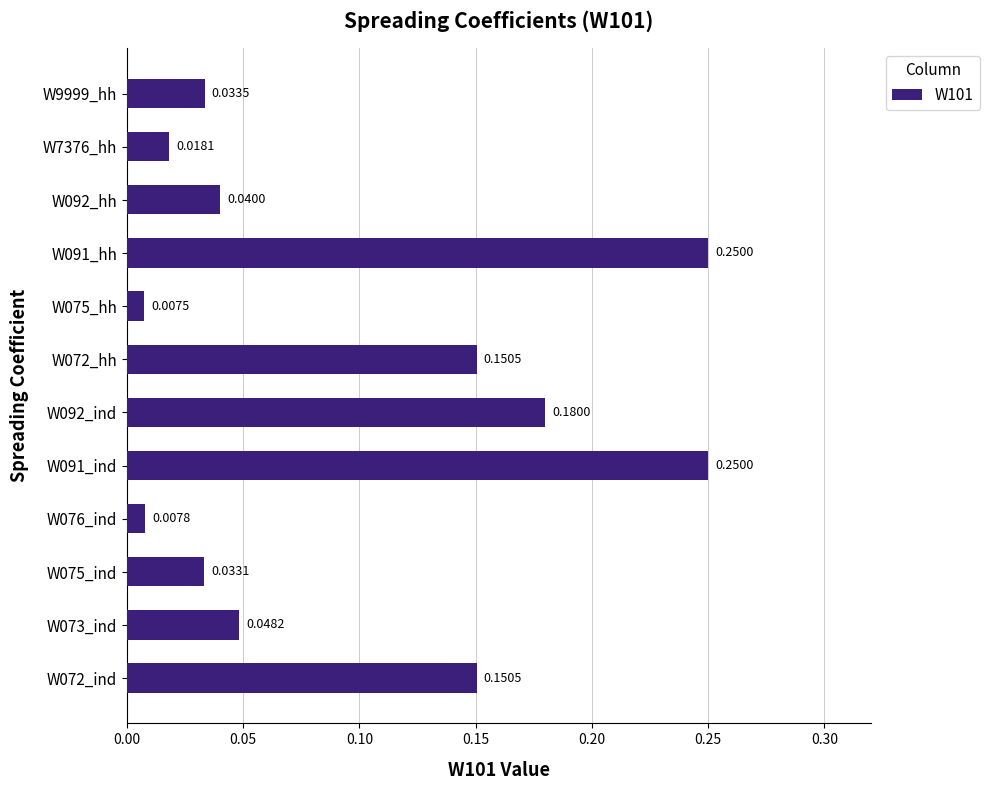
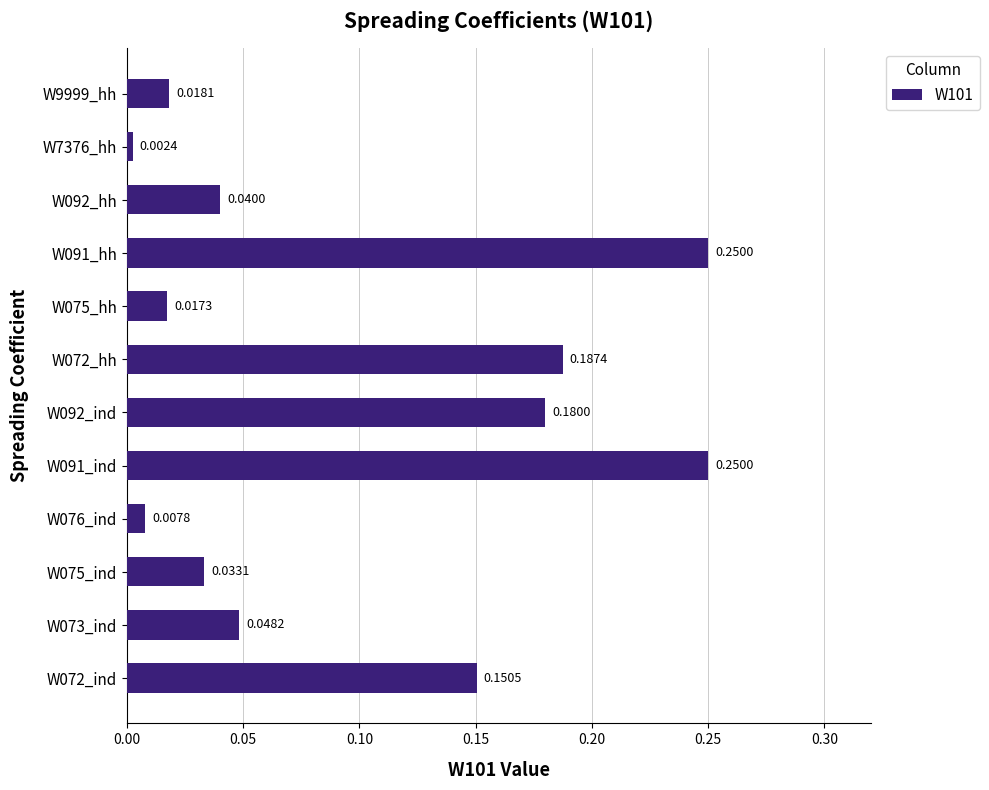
  {
-   "W9999_hh": 0.0335,
-   "W7376_hh": 0.0181,
+   "W9999_hh": 0.0181,
+   "W7376_hh": 0.0024,
    "W092_hh": 0.0400,
    "W091_hh": 0.2500,
-   "W075_hh": 0.0075,
-   "W072_hh": 0.1505,
+   "W075_hh": 0.0173,
+   "W072_hh": 0.1874,
    "W092_ind": 0.1800,
    "W091_ind": 0.2500,
    "W076_ind": 0.0078,
    "W075_ind": 0.0331,
    "W073_ind": 0.0482,
    "W072_ind": 0.1505
  }
